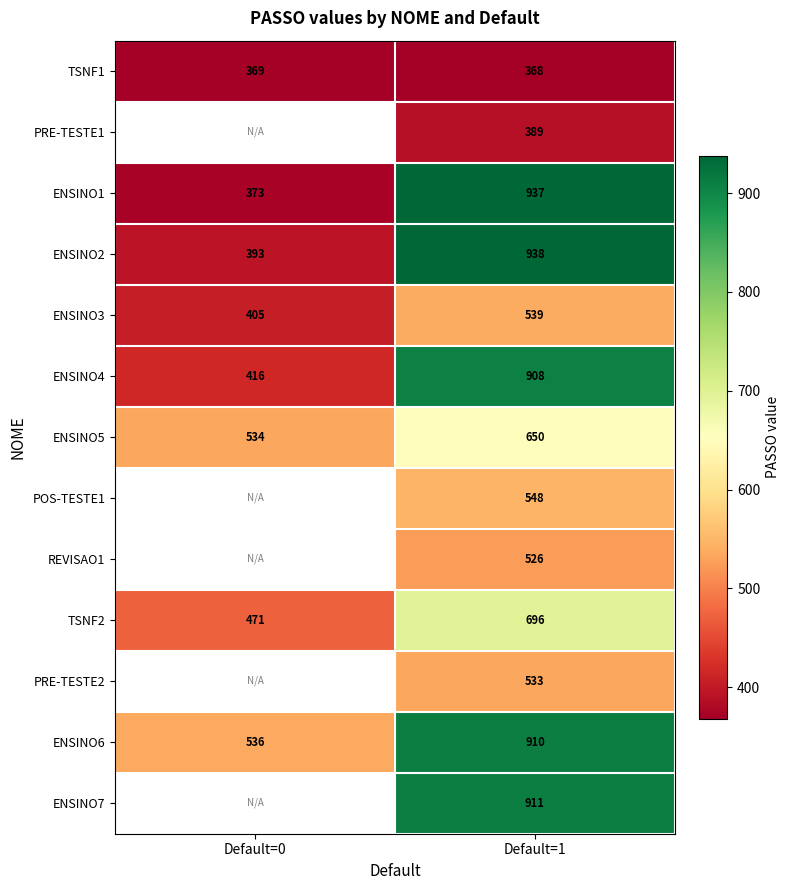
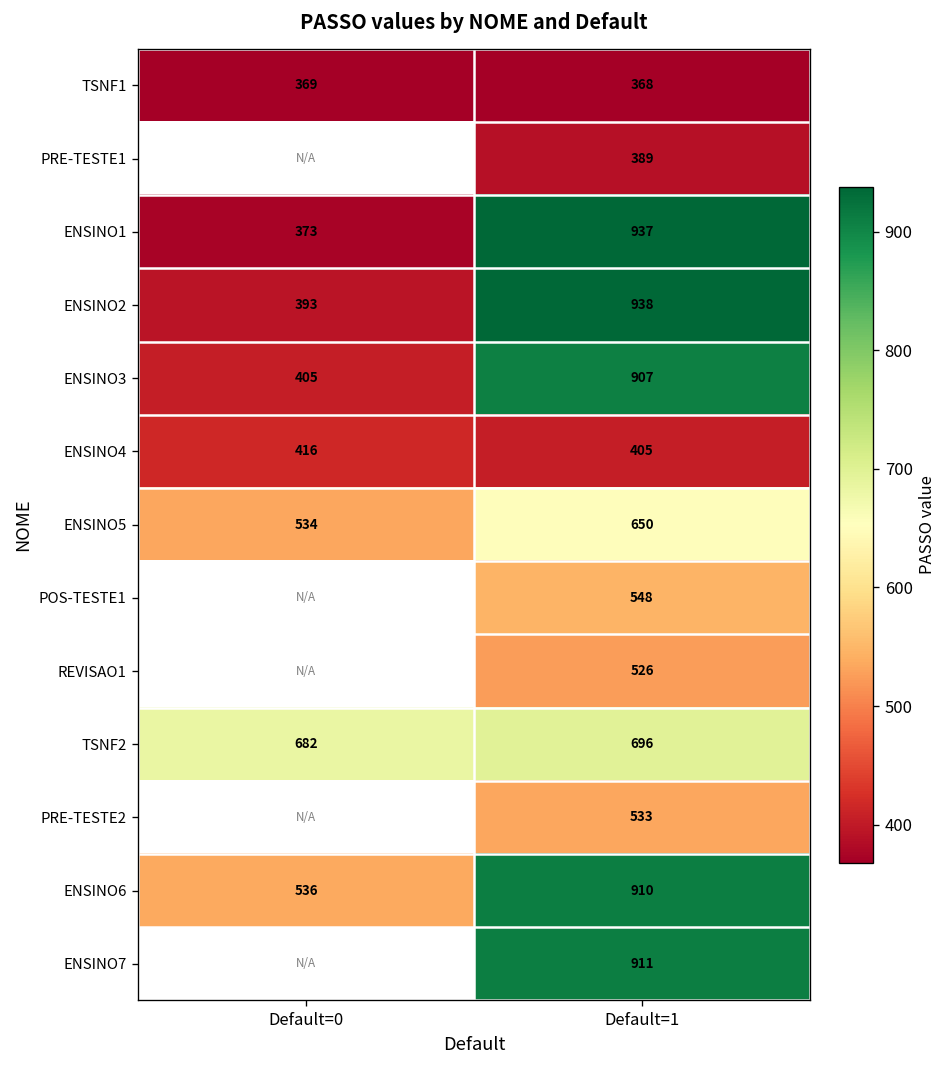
  {
    "TSNF1": {
      "Default=0": 369,
      "Default=1": 368
    },
    "PRE-TESTE1": {
      "Default=1": 389
    },
    "ENSINO1": {
      "Default=0": 373,
      "Default=1": 937
    },
    "ENSINO2": {
      "Default=0": 393,
      "Default=1": 938
    },
    "ENSINO3": {
      "Default=0": 405,
-     "Default=1": 539
+     "Default=1": 907
    },
    "ENSINO4": {
      "Default=0": 416,
-     "Default=1": 908
+     "Default=1": 405
    },
    "ENSINO5": {
      "Default=0": 534,
      "Default=1": 650
    },
    "POS-TESTE1": {
      "Default=1": 548
    },
    "REVISAO1": {
      "Default=1": 526
    },
    "TSNF2": {
-     "Default=0": 471,
+     "Default=0": 682,
      "Default=1": 696
    },
    "PRE-TESTE2": {
      "Default=1": 533
    },
    "ENSINO6": {
      "Default=0": 536,
      "Default=1": 910
    },
    "ENSINO7": {
      "Default=1": 911
    }
  }
